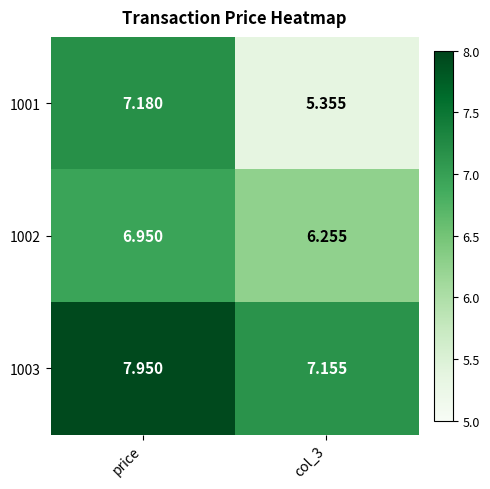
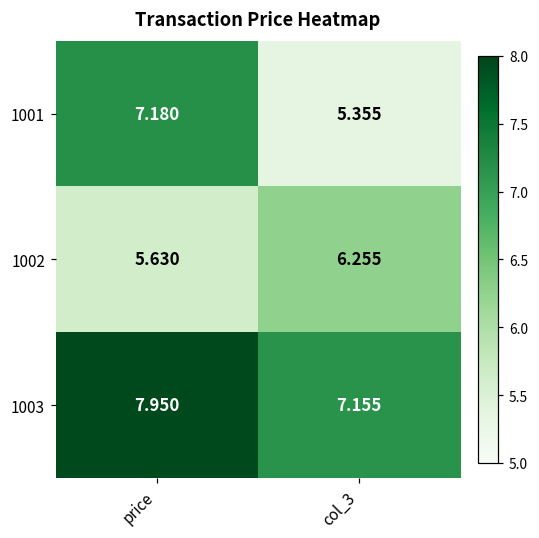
  {
    "1001": {
      "price": 7.180,
      "col_3": 5.355
    },
    "1002": {
-     "price": 6.950,
+     "price": 5.630,
      "col_3": 6.255
    },
    "1003": {
      "price": 7.950,
      "col_3": 7.155
    }
  }
